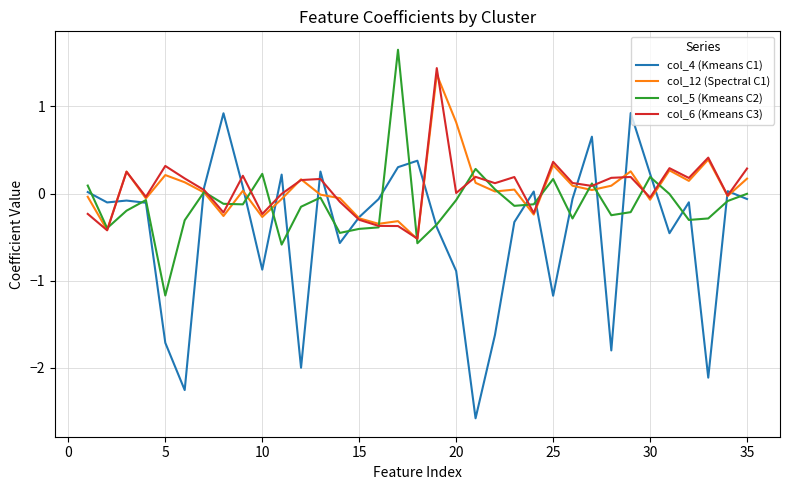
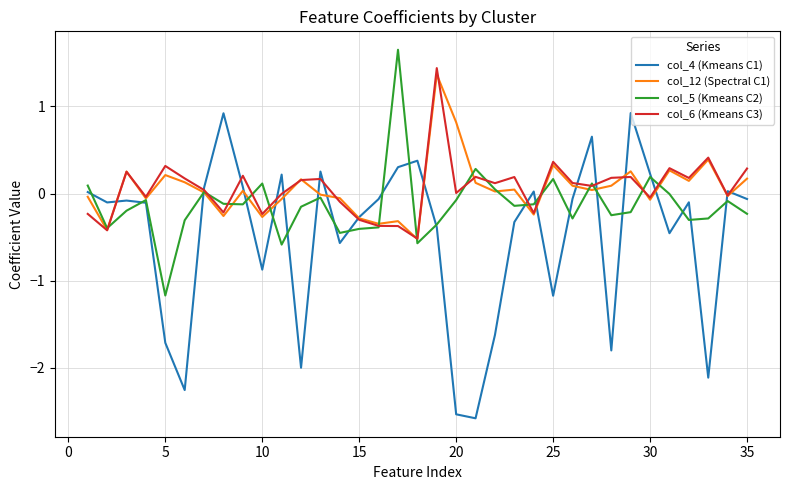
  {
    "col_4 (Kmeans C1)": {
      "5": -1.7,
      "10": -0.9,
-     "20": -0.9,
+     "20": -2.5,
      "25": -1.2,
      "30": 0.2,
      "35": -0.1
    },
    "col_12 (Spectral C1)": {
      "5": 0.2,
      "10": -0.3,
      "20": 0.8,
      "25": 0.3,
      "35": 0.2
    },
    "col_5 (Kmeans C2)": {
      "5": -1.2,
-     "10": 0.2,
+     "10": 0.1,
      "15": -0.4,
      "20": -0.1,
      "25": 0.2,
      "30": 0.2,
-     "35": 0.0
+     "35": -0.2
    },
    "col_6 (Kmeans C3)": {
      "5": 0.3,
      "10": -0.2,
      "20": 0.0,
      "25": 0.4,
      "35": 0.3
    }
  }
